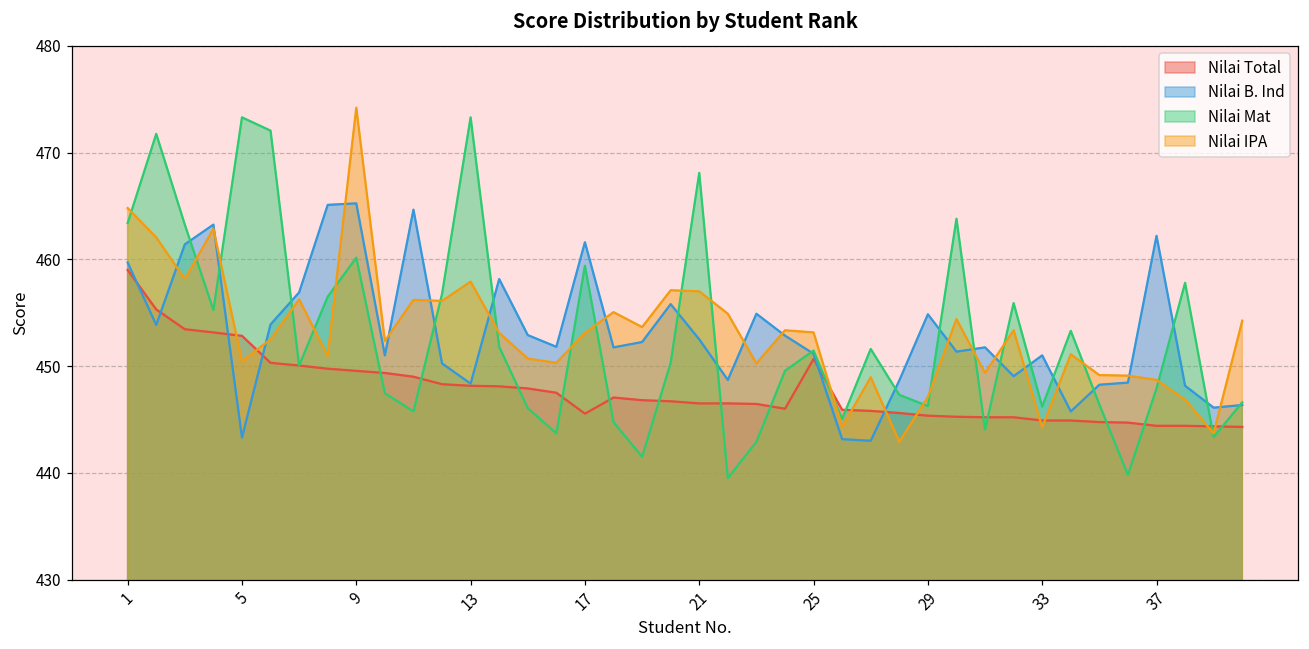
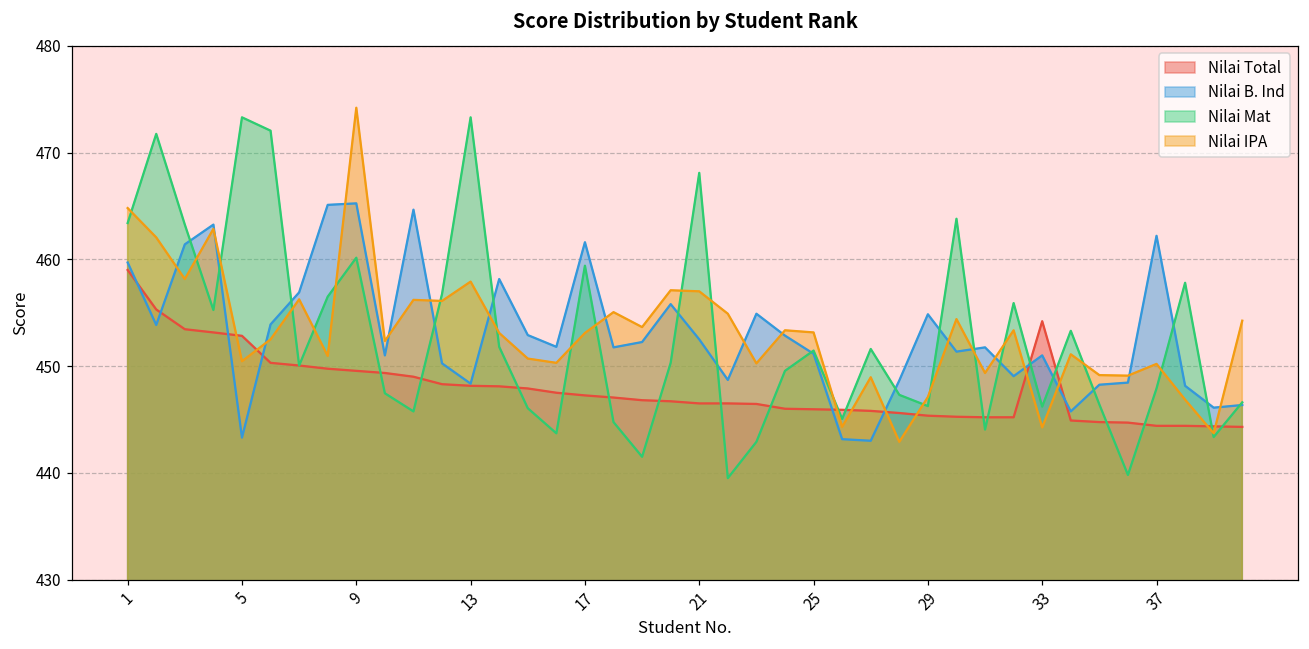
  {
    "Nilai Total": {
      "1": 459,
      "5": 453,
      "9": 450,
-     "17": 446,
+     "17": 447,
      "21": 447,
-     "25": 451,
+     "25": 446,
      "29": 445,
-     "33": 445,
+     "33": 454,
      "37": 444
    },
    "Nilai B. Ind": {
      "1": 460,
      "5": 443,
      "9": 465,
      "17": 462,
      "21": 453,
      "25": 451,
      "29": 455,
      "33": 451,
      "37": 462
    },
    "Nilai Mat": {
      "1": 463,
      "5": 473,
      "9": 460,
      "13": 473,
      "17": 459,
      "21": 468,
      "25": 451,
      "29": 446,
      "33": 446,
      "37": 448
    },
    "Nilai IPA": {
      "1": 465,
      "5": 450,
      "9": 474,
      "13": 458,
      "17": 453,
      "21": 457,
      "25": 453,
      "29": 447,
      "33": 444,
-     "37": 449
+     "37": 450
    }
  }
